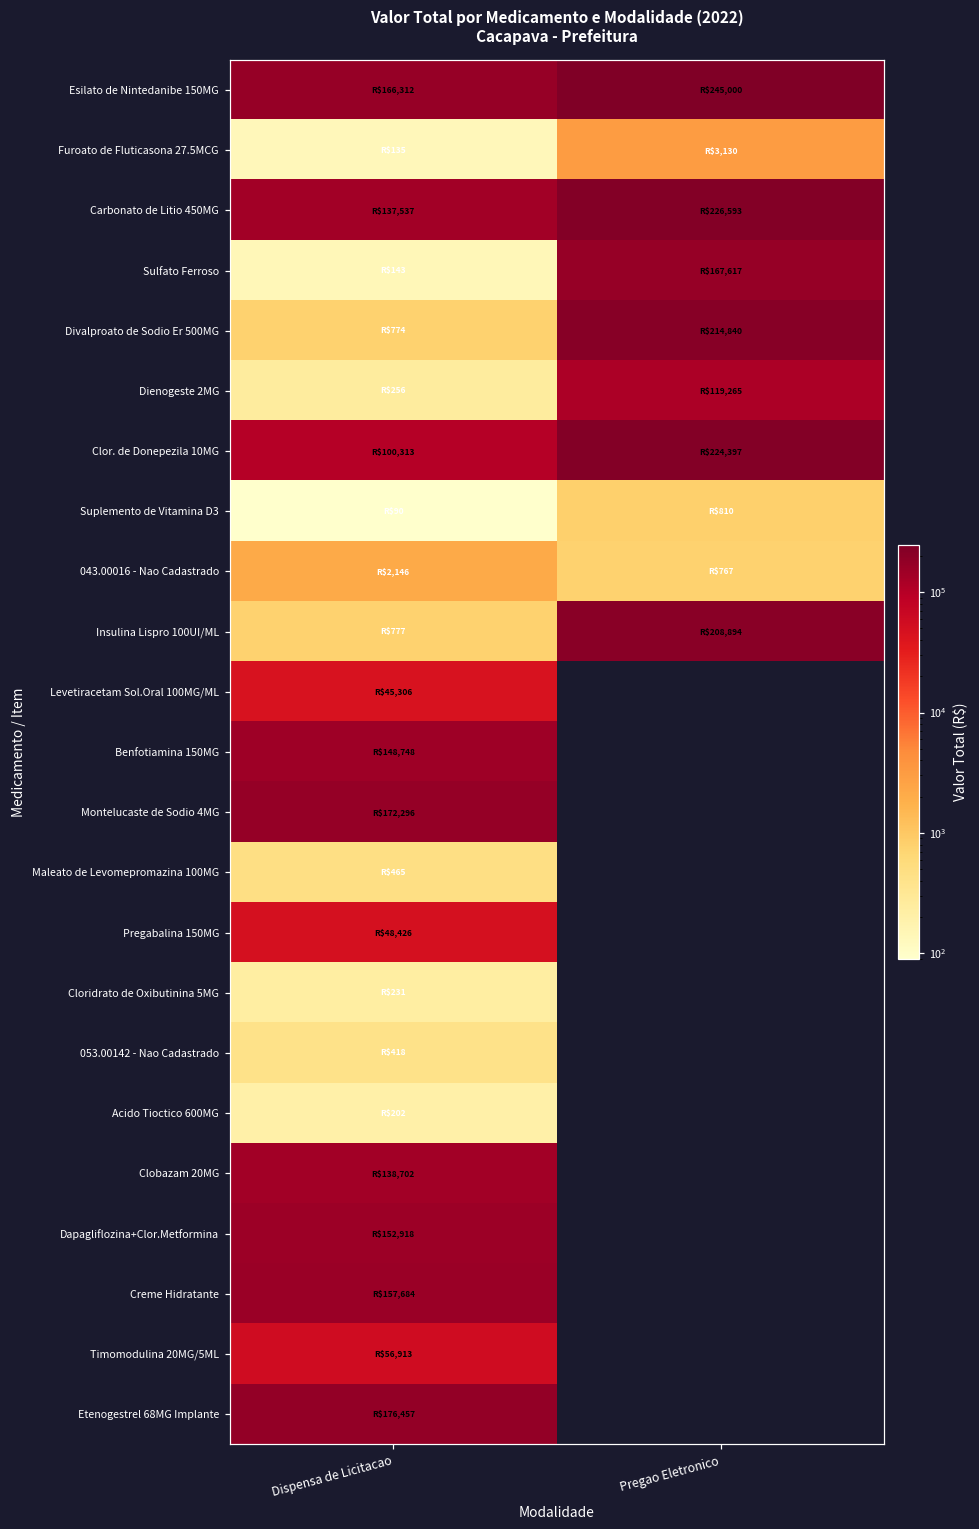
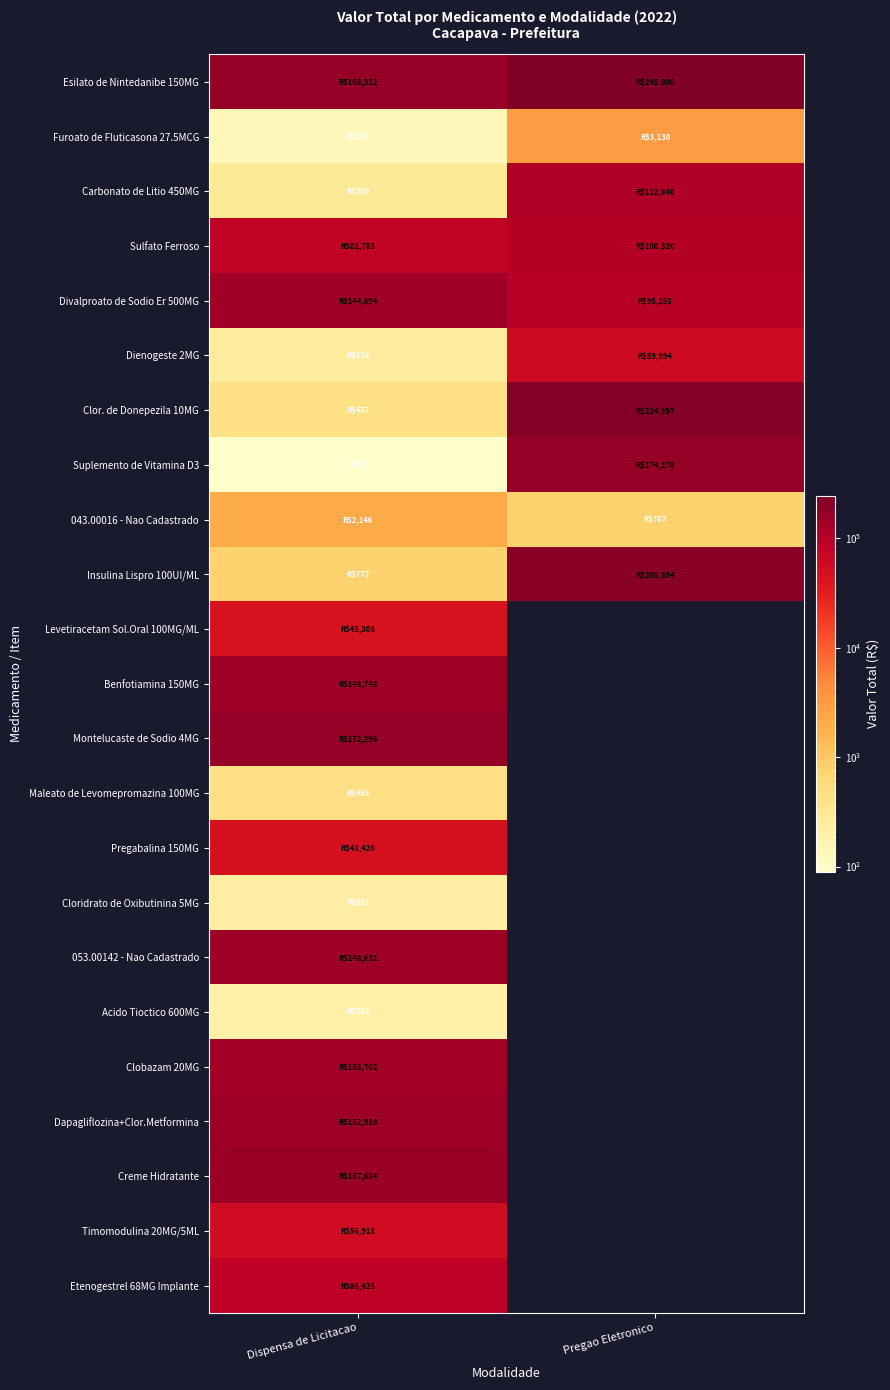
  {
    "Esilato de Nintedanibe 150MG": {
      "Dispensa de Licitacao": "$166,312",
      "Pregao Eletronico": "$245,000"
    },
    "Furoato de Fluticasona 27.5MCG": {
      "Dispensa de Licitacao": "$135",
      "Pregao Eletronico": "$3,130"
    },
    "Carbonato de Litio 450MG": {
-     "Dispensa de Licitacao": "$137,537",
-     "Pregao Eletronico": "$226,593"
+     "Dispensa de Licitacao": "$299",
+     "Pregao Eletronico": "$112,840"
    },
    "Sulfato Ferroso": {
-     "Dispensa de Licitacao": "$143",
-     "Pregao Eletronico": "$167,617"
+     "Dispensa de Licitacao": "$82,783",
+     "Pregao Eletronico": "$100,320"
    },
    "Divalproato de Sodio Er 500MG": {
-     "Dispensa de Licitacao": "$774",
-     "Pregao Eletronico": "$214,840"
+     "Dispensa de Licitacao": "$144,894",
+     "Pregao Eletronico": "$95,253"
    },
    "Dienogeste 2MG": {
      "Dispensa de Licitacao": "$256",
-     "Pregao Eletronico": "$119,265"
+     "Pregao Eletronico": "$59,994"
    },
    "Clor. de Donepezila 10MG": {
-     "Dispensa de Licitacao": "$100,313",
+     "Dispensa de Licitacao": "$457",
      "Pregao Eletronico": "$224,397"
    },
    "Suplemento de Vitamina D3": {
      "Dispensa de Licitacao": "$90",
-     "Pregao Eletronico": "$810"
+     "Pregao Eletronico": "$174,278"
    },
    "043.00016 - Nao Cadastrado": {
      "Dispensa de Licitacao": "$2,146",
      "Pregao Eletronico": "$767"
    },
    "Insulina Lispro 100UI/ML": {
      "Dispensa de Licitacao": "$777",
      "Pregao Eletronico": "$208,894"
    },
    "Levetiracetam Sol.Oral 100MG/ML": {
      "Dispensa de Licitacao": "$45,306"
    },
    "Benfotiamina 150MG": {
      "Dispensa de Licitacao": "$148,748"
    },
    "Montelucaste de Sodio 4MG": {
      "Dispensa de Licitacao": "$172,296"
    },
    "Maleato de Levomepromazina 100MG": {
      "Dispensa de Licitacao": "$465"
    },
    "Pregabalina 150MG": {
      "Dispensa de Licitacao": "$48,426"
    },
    "Cloridrato de Oxibutinina 5MG": {
      "Dispensa de Licitacao": "$231"
    },
    "053.00142 - Nao Cadastrado": {
-     "Dispensa de Licitacao": "$418"
+     "Dispensa de Licitacao": "$148,632"
    },
    "Acido Tioctico 600MG": {
      "Dispensa de Licitacao": "$202"
    },
    "Clobazam 20MG": {
      "Dispensa de Licitacao": "$138,702"
    },
    "Dapagliflozina+Clor.Metformina": {
      "Dispensa de Licitacao": "$152,918"
    },
    "Creme Hidratante": {
      "Dispensa de Licitacao": "$157,684"
    },
    "Timomodulina 20MG/5ML": {
      "Dispensa de Licitacao": "$56,913"
    },
    "Etenogestrel 68MG Implante": {
-     "Dispensa de Licitacao": "$176,457"
+     "Dispensa de Licitacao": "$86,425"
    }
  }
